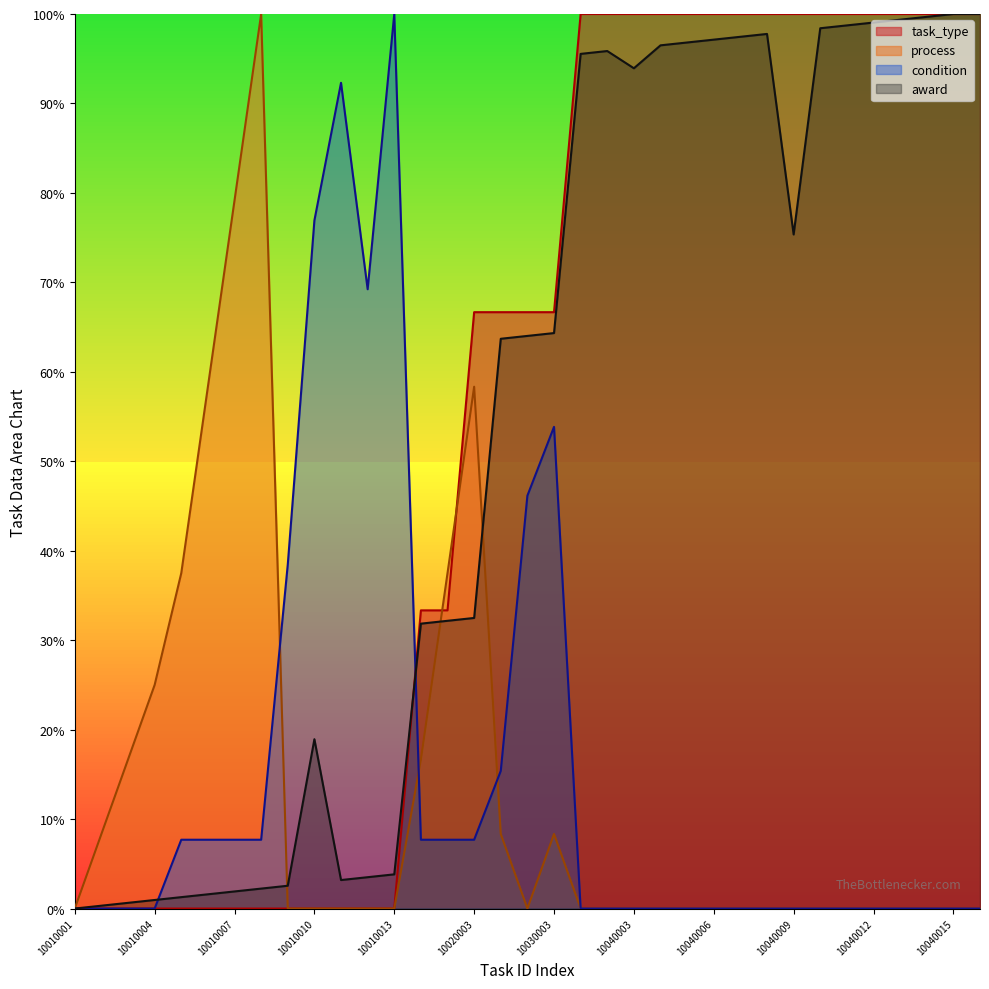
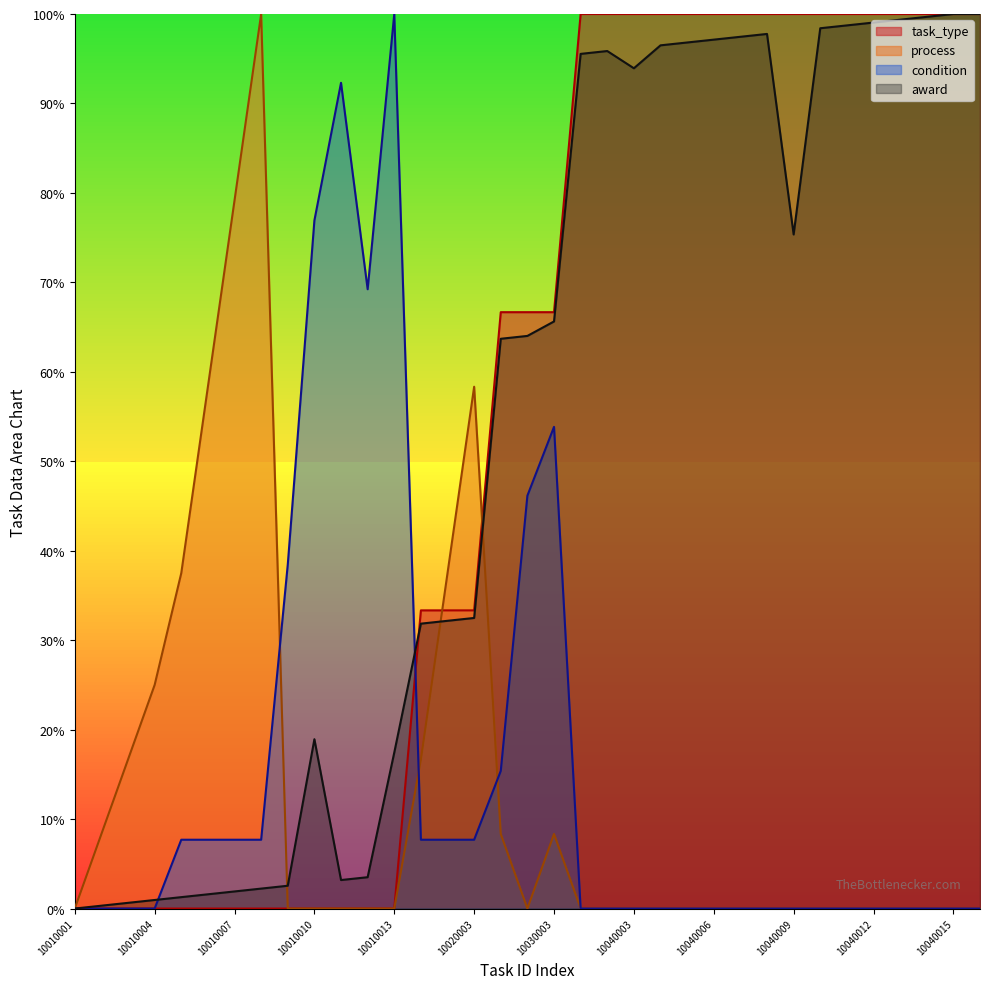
  {
    "task_type": {
      "10010007": "0%",
-     "10020003": "67%",
+     "10020003": "33%",
      "10030003": "67%",
      "10040003": "100%",
      "10040006": "100%",
      "10040009": "100%",
      "10040012": "100%"
    },
    "process": {
      "10010004": "25%",
      "10010007": "79%",
      "10020003": "58%",
      "10030003": "8%"
    },
    "condition": {
      "10010007": "8%",
      "10010010": "77%",
      "10010013": "100%",
      "10020003": "8%",
      "10030003": "54%"
    },
    "award": {
      "10010004": "1%",
      "10010007": "2%",
      "10010010": "19%",
-     "10010013": "4%",
+     "10010013": "17%",
      "10020003": "32%",
-     "10030003": "64%",
+     "10030003": "66%",
      "10040003": "94%",
      "10040006": "97%",
      "10040009": "75%"
    }
  }
